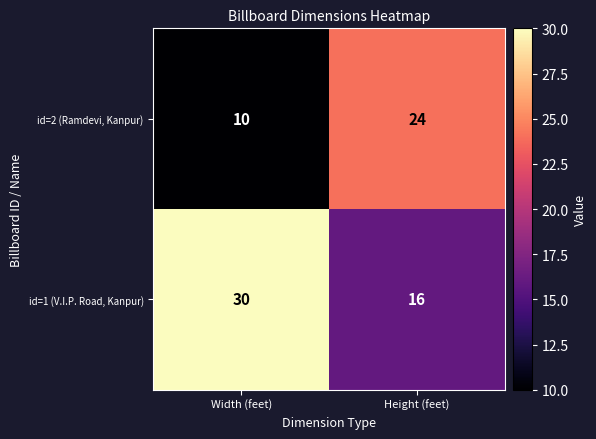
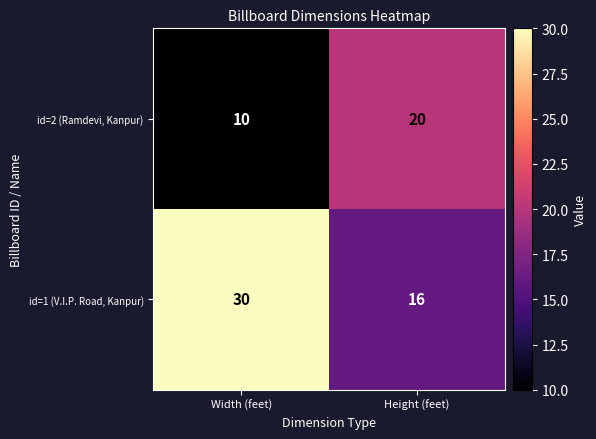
  {
    "id=2 (Ramdevi, Kanpur)": {
      "Width (feet)": 10,
-     "Height (feet)": 24
+     "Height (feet)": 20
    },
    "id=1 (V.I.P. Road, Kanpur)": {
      "Width (feet)": 30,
      "Height (feet)": 16
    }
  }
